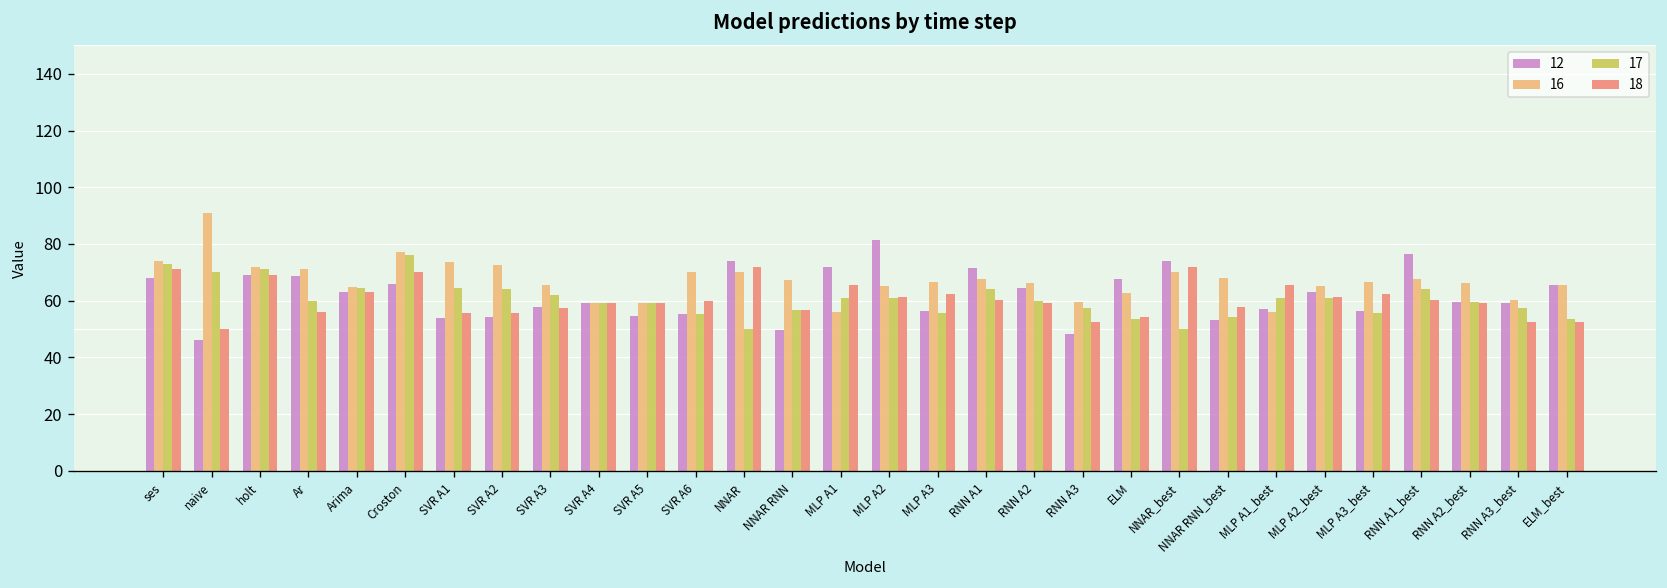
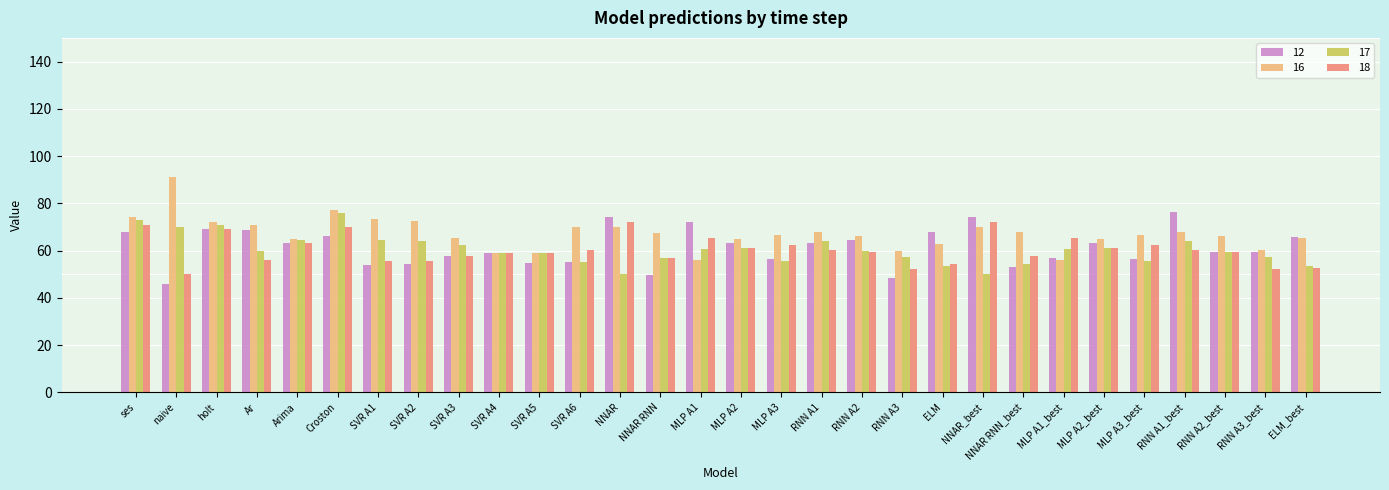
  {
    "12": {
      "ses": 68,
      "naive": 46,
      "holt": 69,
      "Ar": 69,
      "Arima": 63,
      "Croston": 66,
      "SVR A1": 54,
      "SVR A2": 54,
      "SVR A3": 58,
      "SVR A4": 59,
      "SVR A5": 55,
      "SVR A6": 55,
      "NNAR": 74,
      "NNAR RNN": 50,
      "MLP A1": 72,
-     "MLP A2": 81,
+     "MLP A2": 63,
      "MLP A3": 57,
-     "RNN A1": 72,
+     "RNN A1": 63,
      "RNN A2": 64,
      "RNN A3": 48,
      "ELM": 68,
      "NNAR_best": 74,
      "NNAR RNN_best": 53,
      "MLP A1_best": 57,
      "MLP A2_best": 63,
      "MLP A3_best": 57,
      "RNN A1_best": 76,
      "RNN A2_best": 59,
      "RNN A3_best": 59,
      "ELM_best": 66
    }
  }
